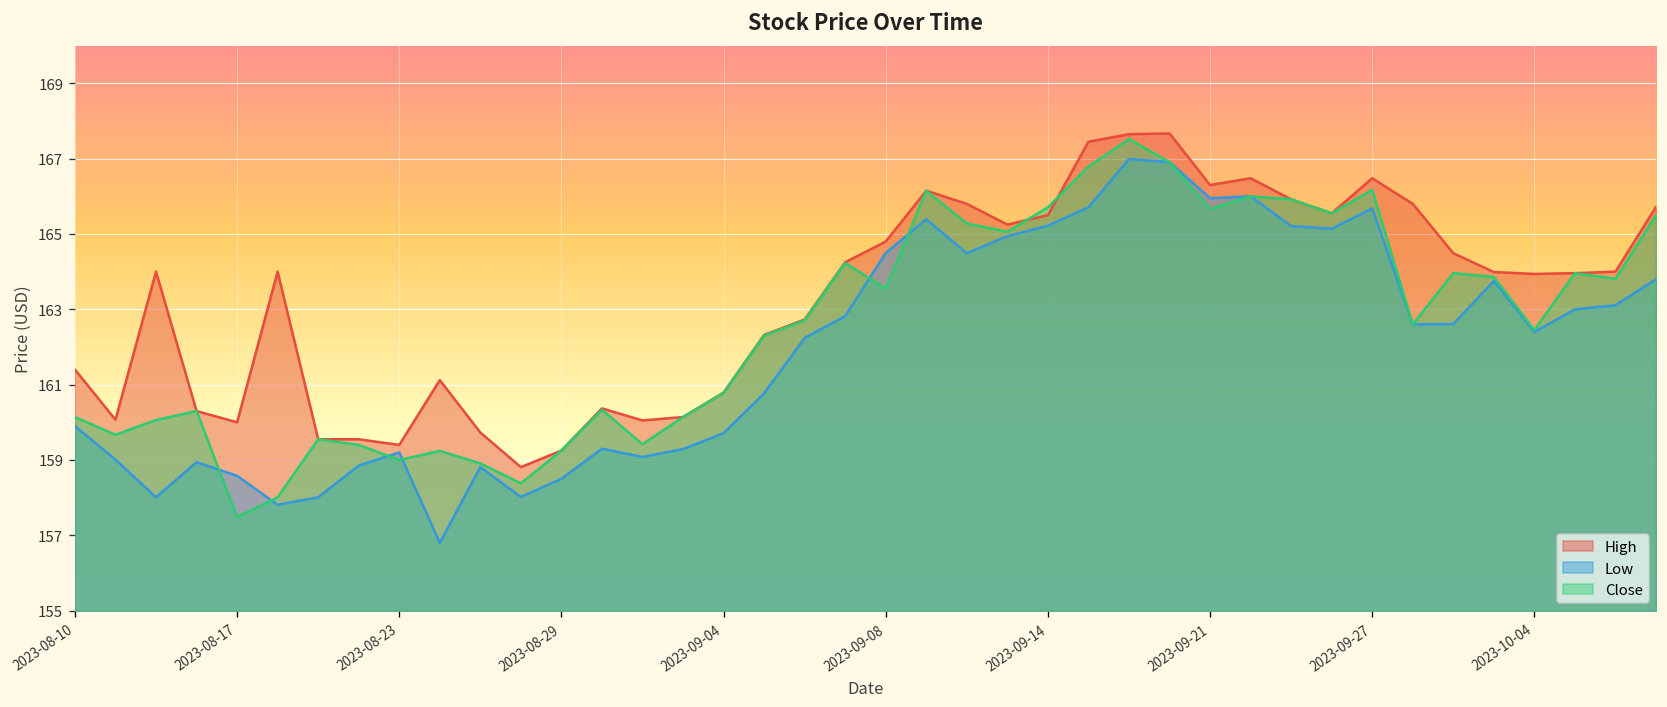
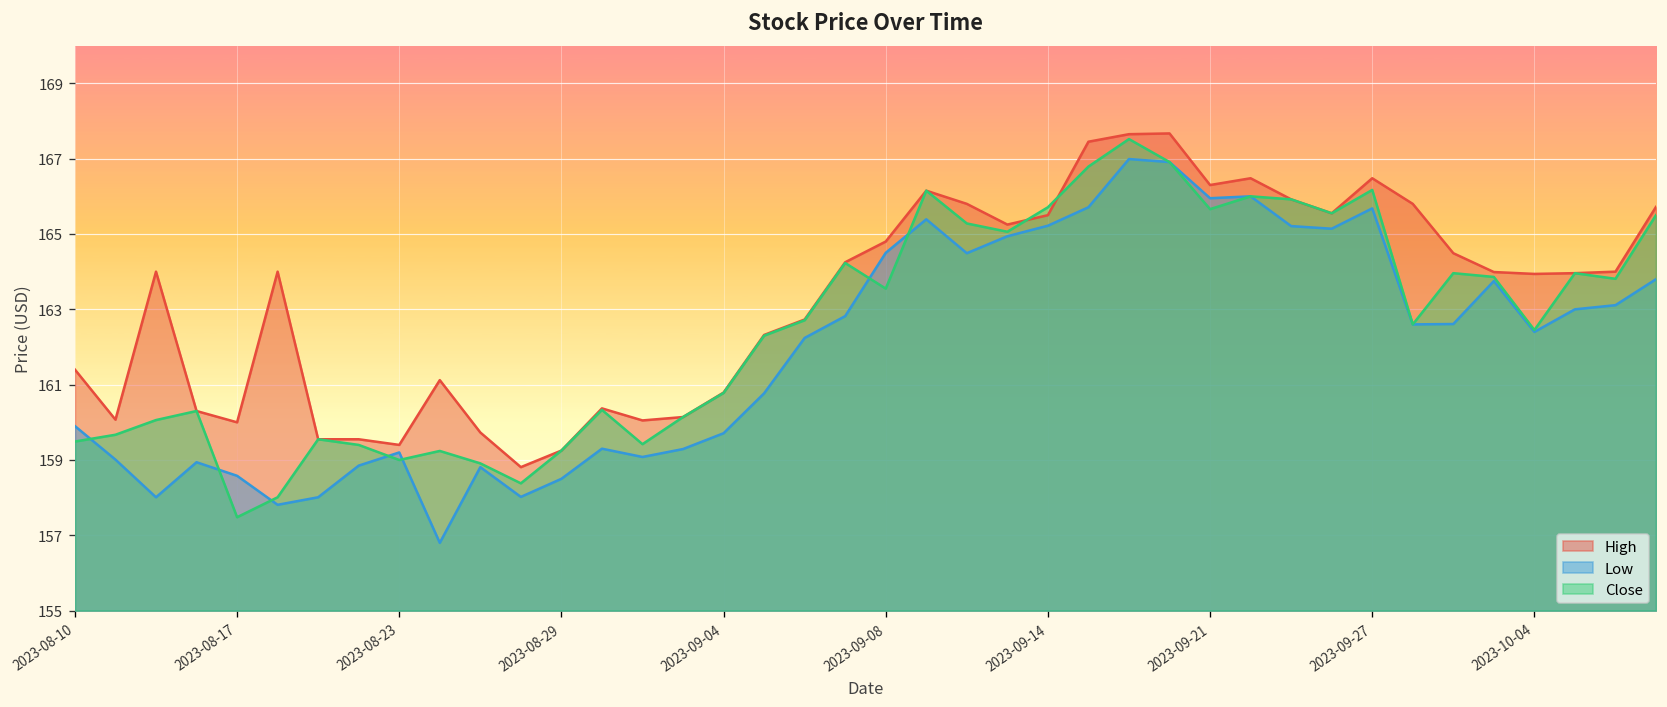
  {
    "High": {
      "2023-08-10": 161.4,
      "2023-08-17": 160.0,
      "2023-08-23": 159.4,
      "2023-09-08": 164.8,
      "2023-09-14": 165.5,
      "2023-09-21": 166.3,
      "2023-09-27": 166.5,
      "2023-10-04": 163.9
    },
    "Low": {
      "2023-08-10": 159.9,
      "2023-08-17": 158.6,
      "2023-08-23": 159.2,
      "2023-08-29": 158.5,
      "2023-09-04": 159.7,
      "2023-09-08": 164.5,
      "2023-09-14": 165.2,
      "2023-09-21": 166.0,
      "2023-09-27": 165.7
    },
    "Close": {
-     "2023-08-10": 160.1,
+     "2023-08-10": 159.5,
      "2023-08-17": 157.5,
      "2023-08-23": 159.0,
      "2023-09-08": 163.6,
      "2023-09-14": 165.7,
      "2023-09-21": 165.7,
      "2023-09-27": 166.2
    }
  }
